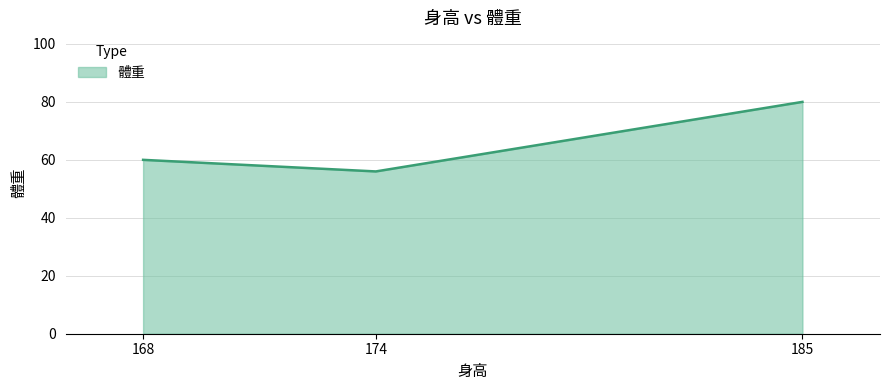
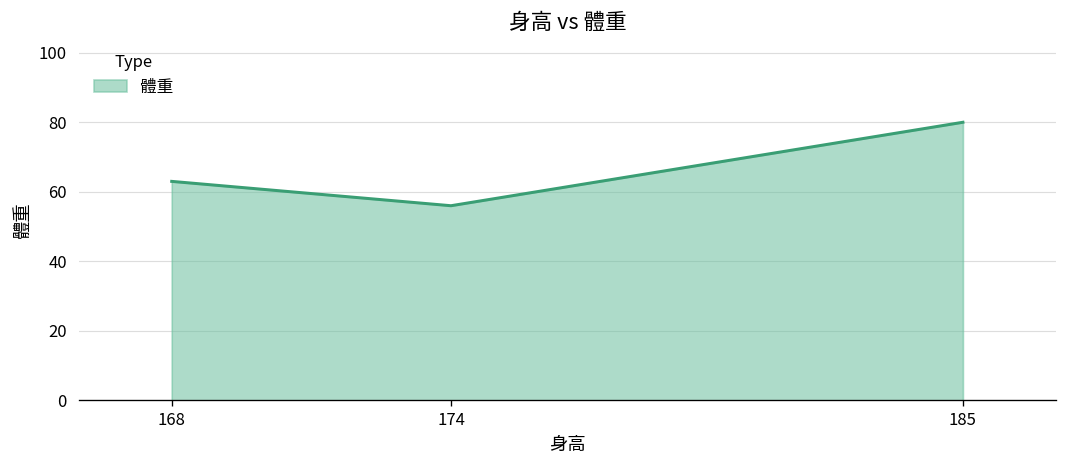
  {
-   "168": 60,
+   "168": 63,
    "174": 56,
    "185": 80
  }
